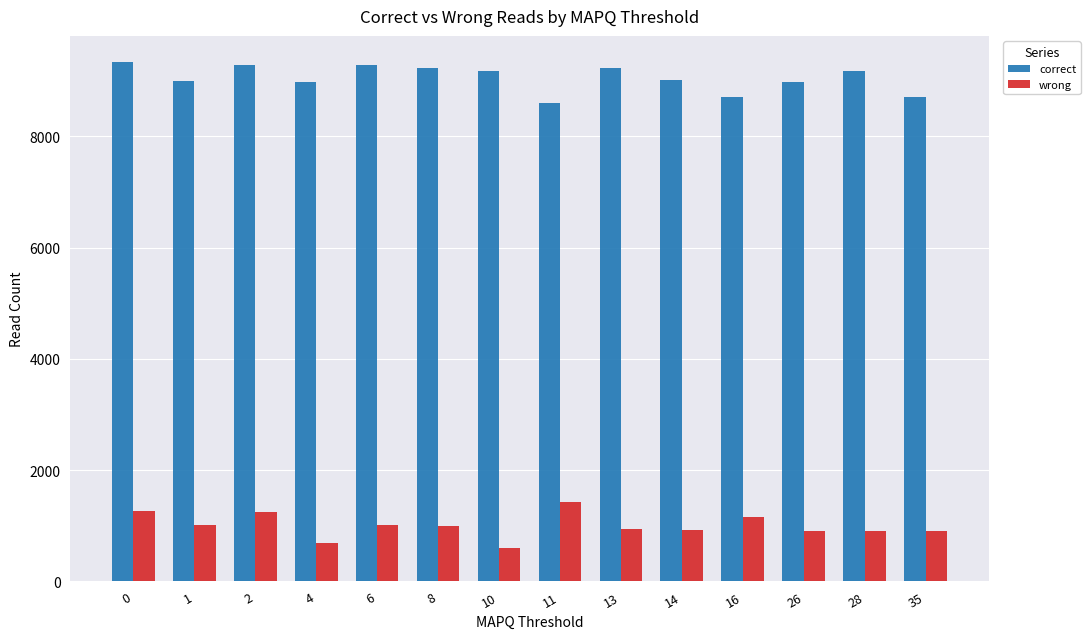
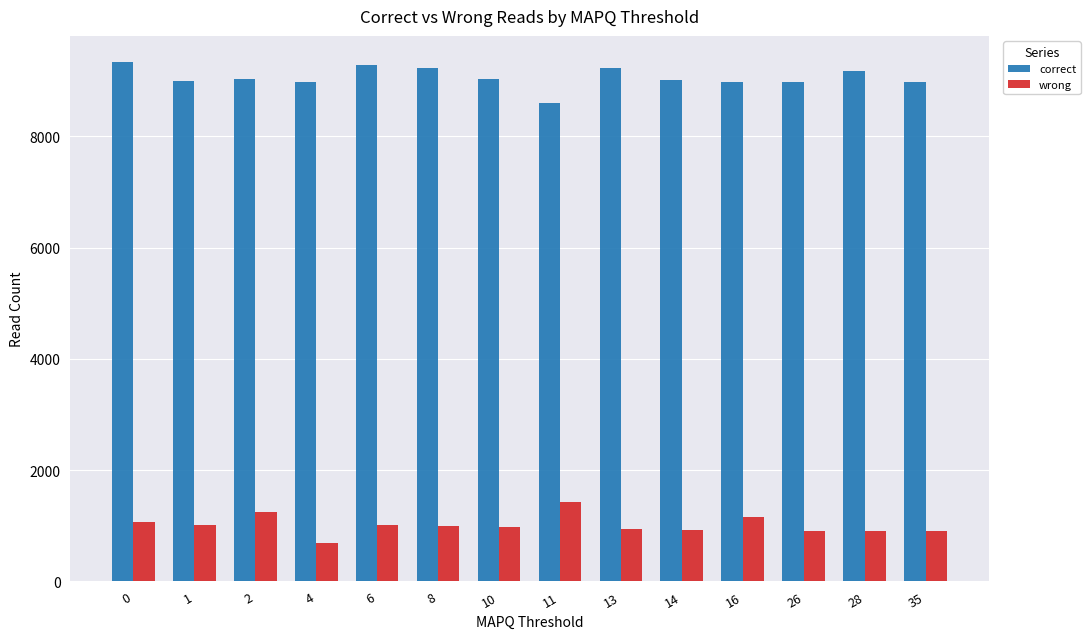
  {
    "correct": {
      "0": 9300,
      "1": 9000,
-     "2": 9300,
+     "2": 9000,
      "4": 9000,
      "6": 9300,
      "8": 9200,
-     "10": 9200,
+     "10": 9000,
      "11": 8600,
      "13": 9200,
      "14": 9000,
-     "16": 8700,
+     "16": 9000,
      "26": 9000,
      "28": 9200,
-     "35": 8700
+     "35": 9000
    },
    "wrong": {
-     "0": 1300,
+     "0": 1100,
      "1": 1000,
      "2": 1200,
      "4": 700,
      "6": 1000,
      "8": 1000,
-     "10": 600,
+     "10": 1000,
      "11": 1400,
      "13": 900,
      "14": 900,
      "16": 1200,
      "26": 900,
      "28": 900,
      "35": 900
    }
  }
